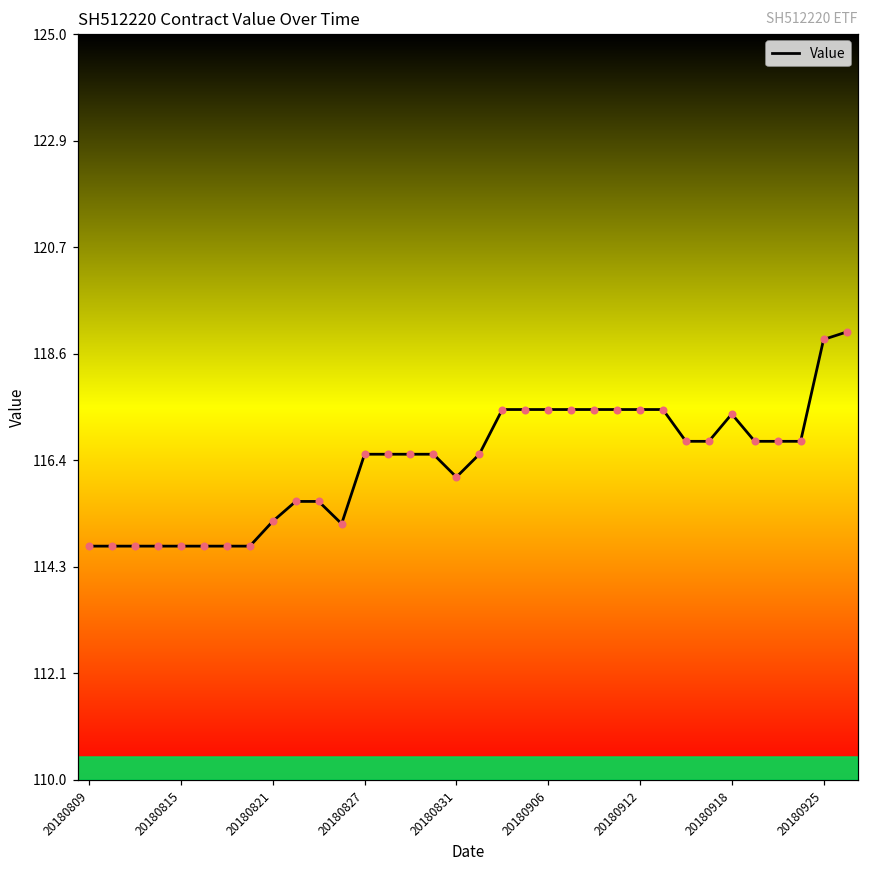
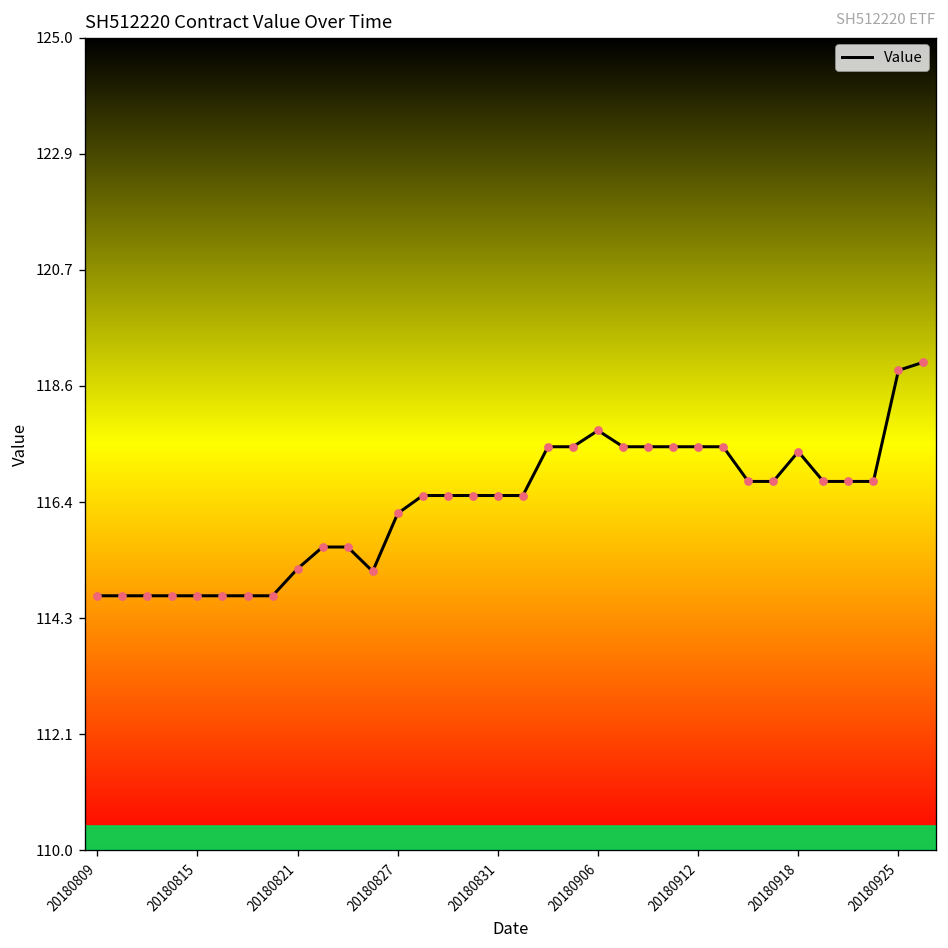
  {
    "20180809": 114.7,
    "20180815": 114.7,
    "20180821": 115.2,
-   "20180827": 116.6,
-   "20180831": 116.1,
-   "20180906": 117.5,
+   "20180827": 116.2,
+   "20180831": 116.6,
+   "20180906": 117.8,
    "20180912": 117.5,
    "20180918": 117.4,
    "20180925": 118.9
  }
